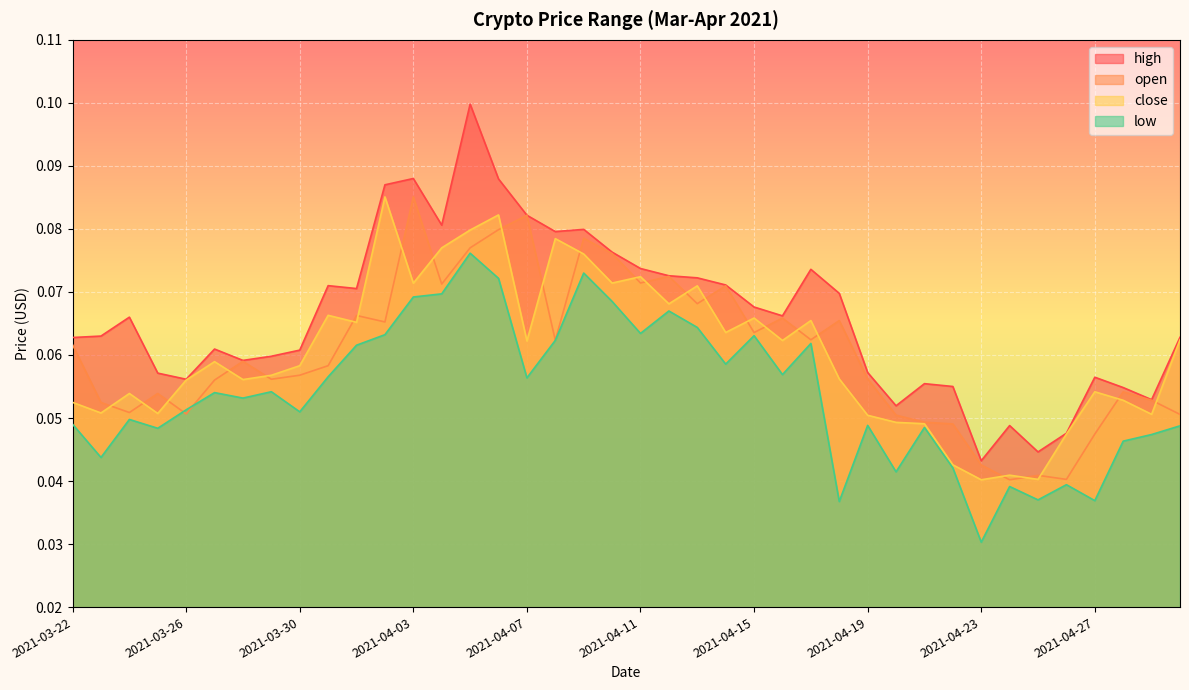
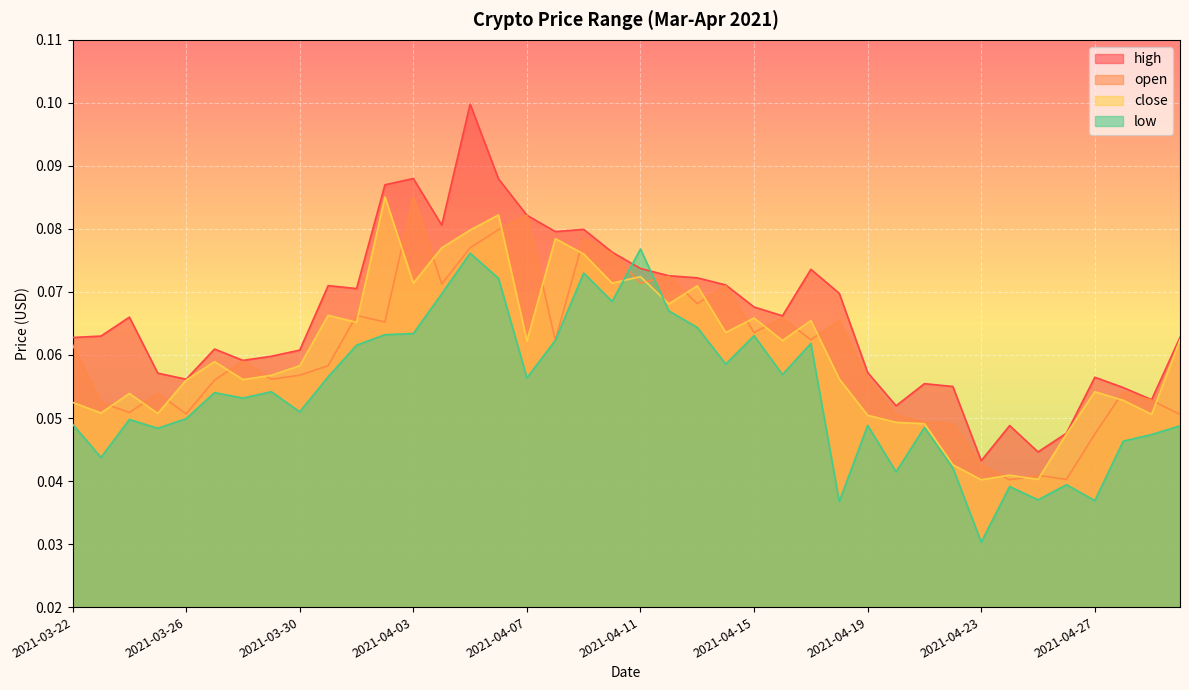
  {
    "low": {
      "2021-03-22": 0.049,
-     "2021-03-26": 0.051,
+     "2021-03-26": 0.050,
      "2021-03-30": 0.051,
-     "2021-04-03": 0.069,
+     "2021-04-03": 0.063,
      "2021-04-07": 0.056,
-     "2021-04-11": 0.063,
+     "2021-04-11": 0.077,
      "2021-04-15": 0.063,
      "2021-04-19": 0.049,
      "2021-04-23": 0.030,
      "2021-04-27": 0.037
    }
  }
